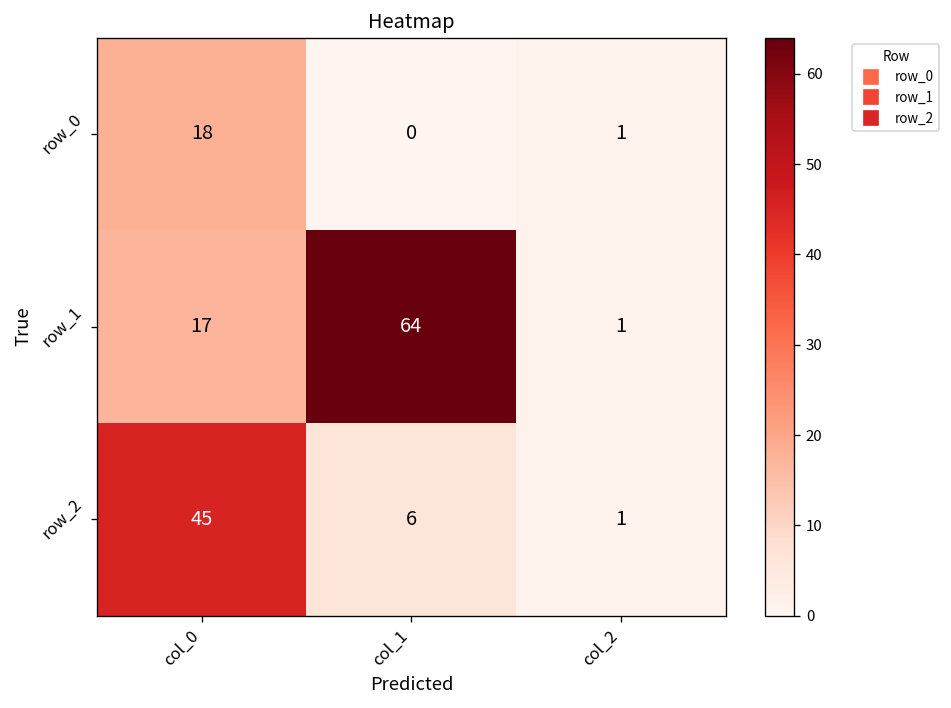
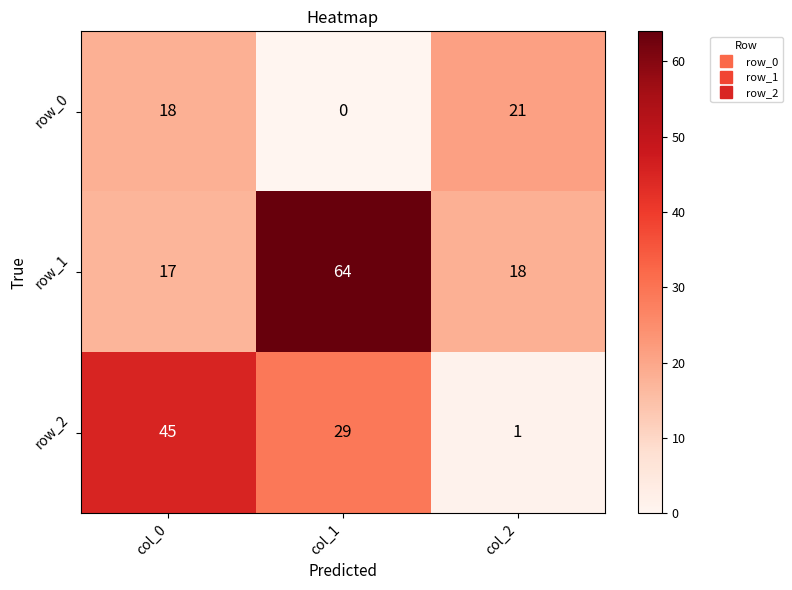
  {
    "row_0": {
      "col_0": 18,
      "col_1": 0,
-     "col_2": 1
+     "col_2": 21
    },
    "row_1": {
      "col_0": 17,
      "col_1": 64,
-     "col_2": 1
+     "col_2": 18
    },
    "row_2": {
      "col_0": 45,
-     "col_1": 6,
+     "col_1": 29,
      "col_2": 1
    }
  }
